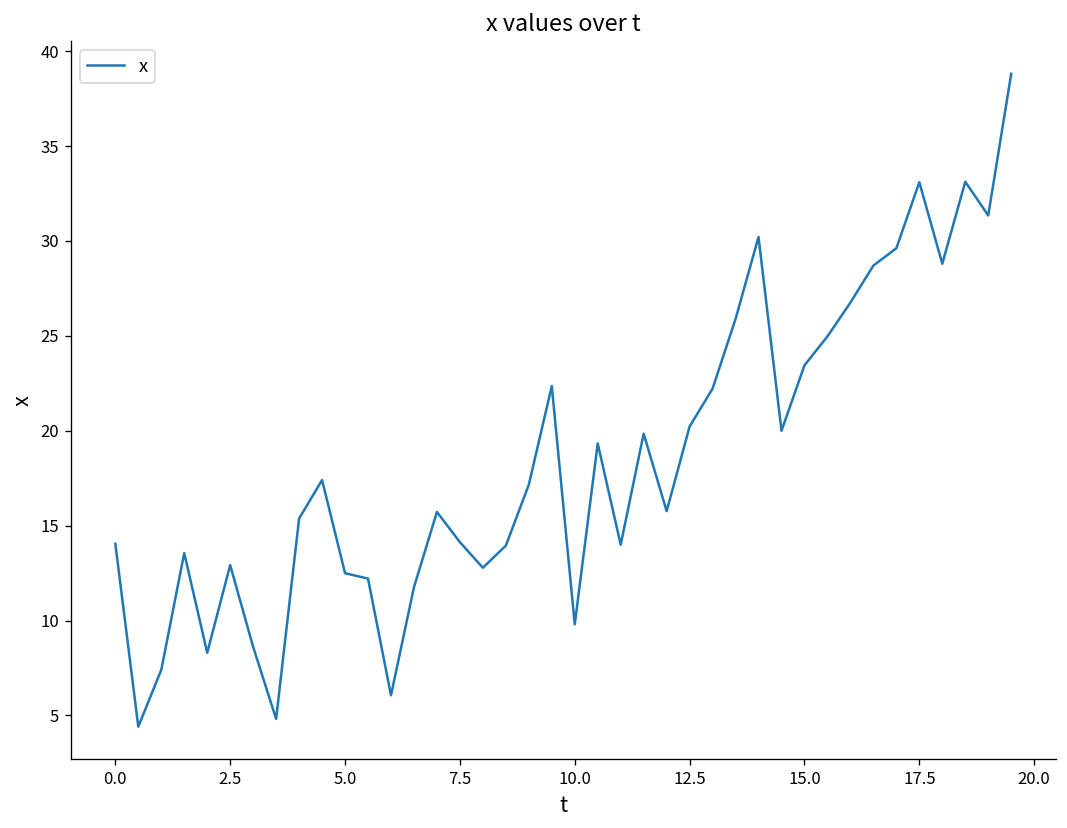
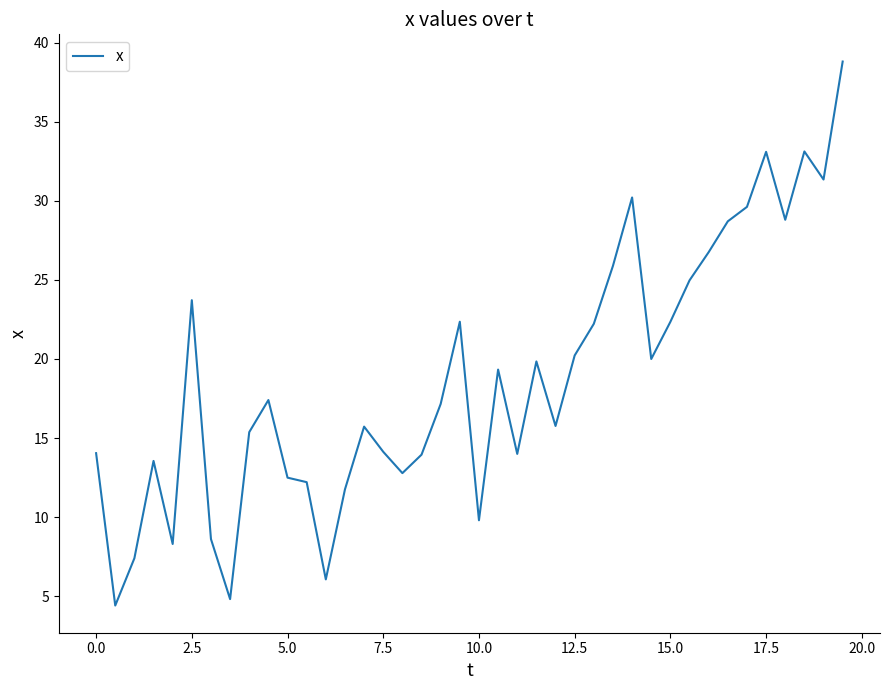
  {
    "0.0": 14.0,
-   "2.5": 12.9,
+   "2.5": 23.7,
    "5.0": 12.5,
    "7.5": 14.1,
    "10.0": 9.8,
    "12.5": 20.2,
-   "15.0": 23.4,
+   "15.0": 22.3,
    "17.5": 33.1
  }
